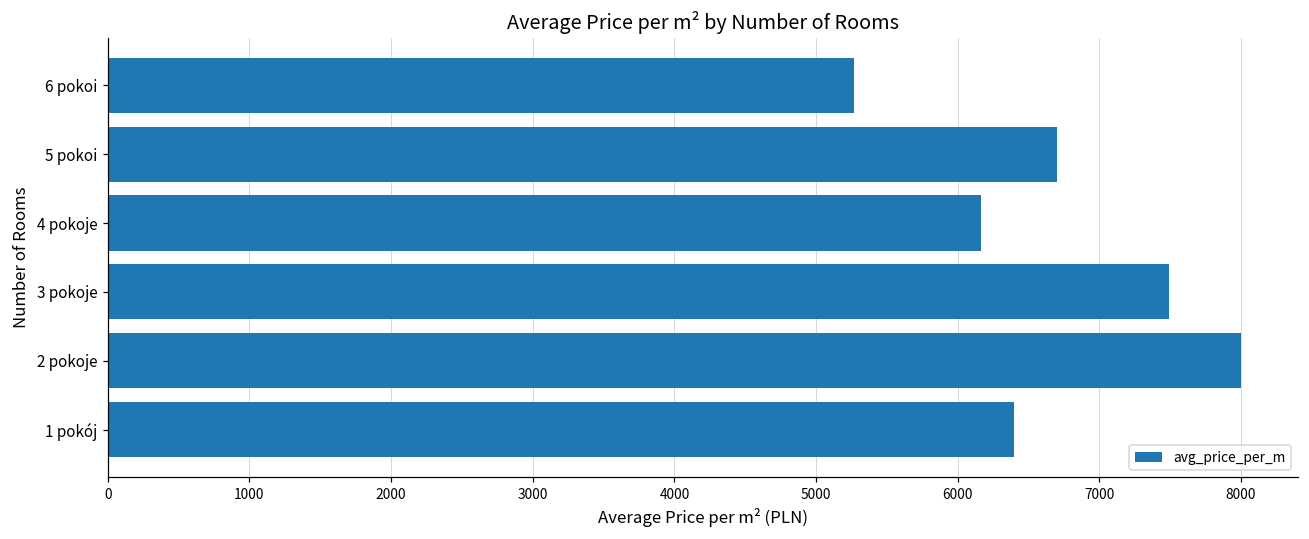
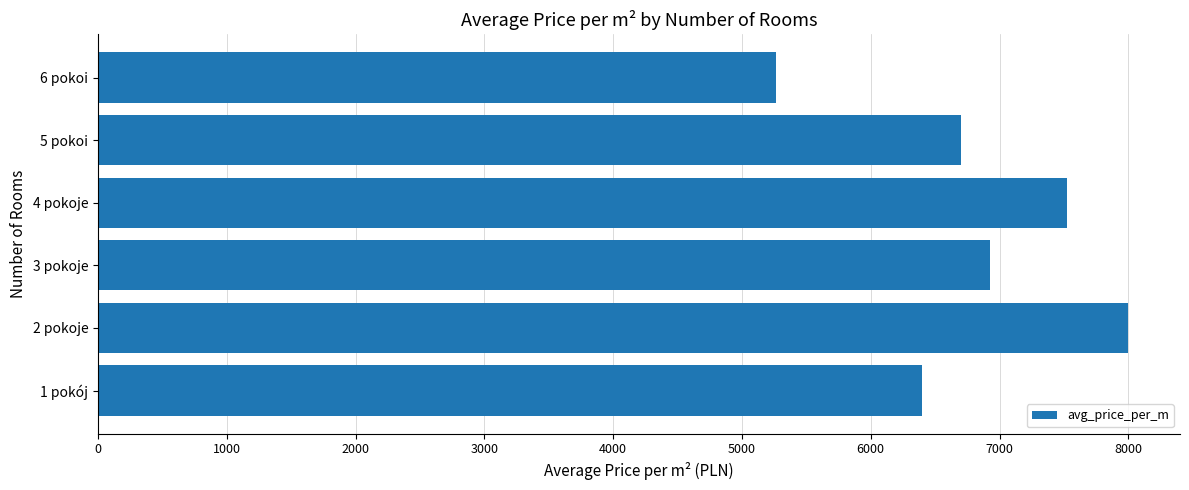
  {
    "6 pokoi": 5270,
    "5 pokoi": 6700,
-   "4 pokoje": 6160,
-   "3 pokoje": 7490,
+   "4 pokoje": 7530,
+   "3 pokoje": 6920,
    "2 pokoje": 8000,
    "1 pokój": 6400
  }
